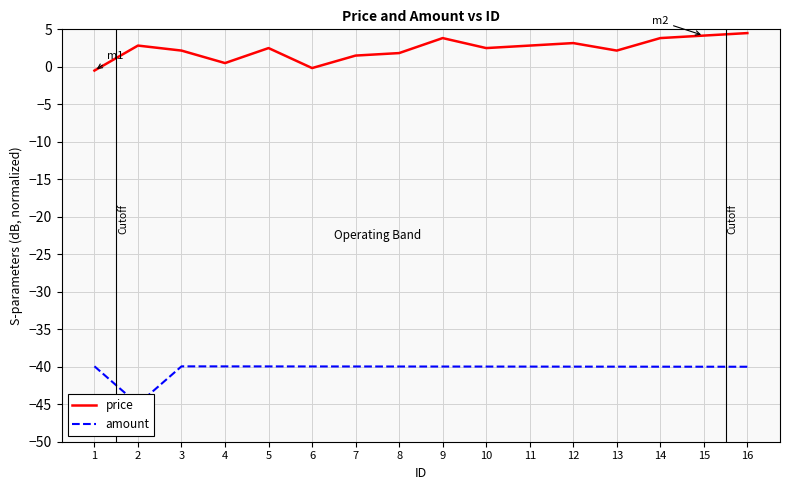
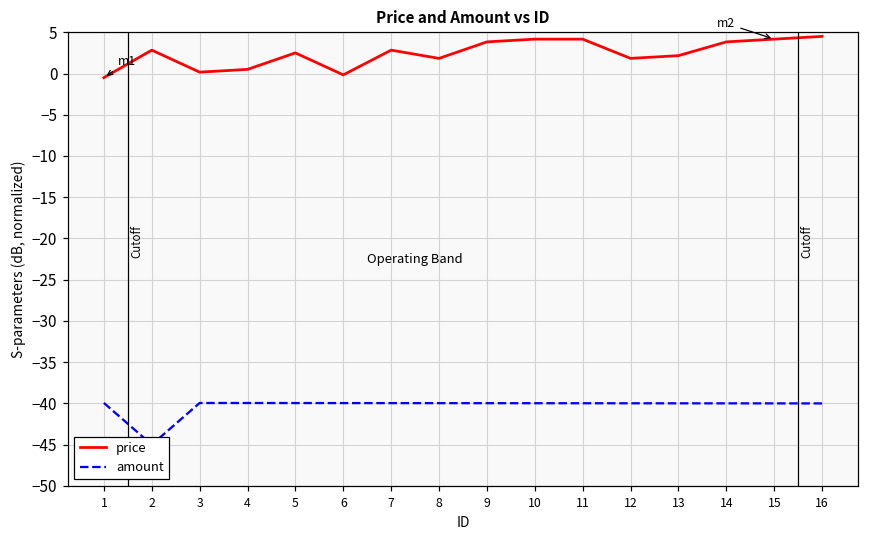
  {
    "price": {
      "1": -1,
      "2": 3,
-     "3": 2,
+     "3": 0,
      "4": 0,
      "5": 2,
      "6": 0,
-     "7": 1,
+     "7": 3,
      "8": 2,
      "9": 4,
-     "10": 2,
-     "11": 3,
-     "12": 3,
+     "10": 4,
+     "11": 4,
+     "12": 2,
      "13": 2,
      "14": 4,
      "15": 4,
      "16": 4
    },
    "amount": {
      "1": -40,
      "3": -40,
      "4": -40,
      "5": -40,
      "6": -40,
      "7": -40,
      "8": -40,
      "9": -40,
      "10": -40,
      "11": -40,
      "12": -40,
      "13": -40,
      "14": -40,
      "15": -40,
      "16": -40
    }
  }
